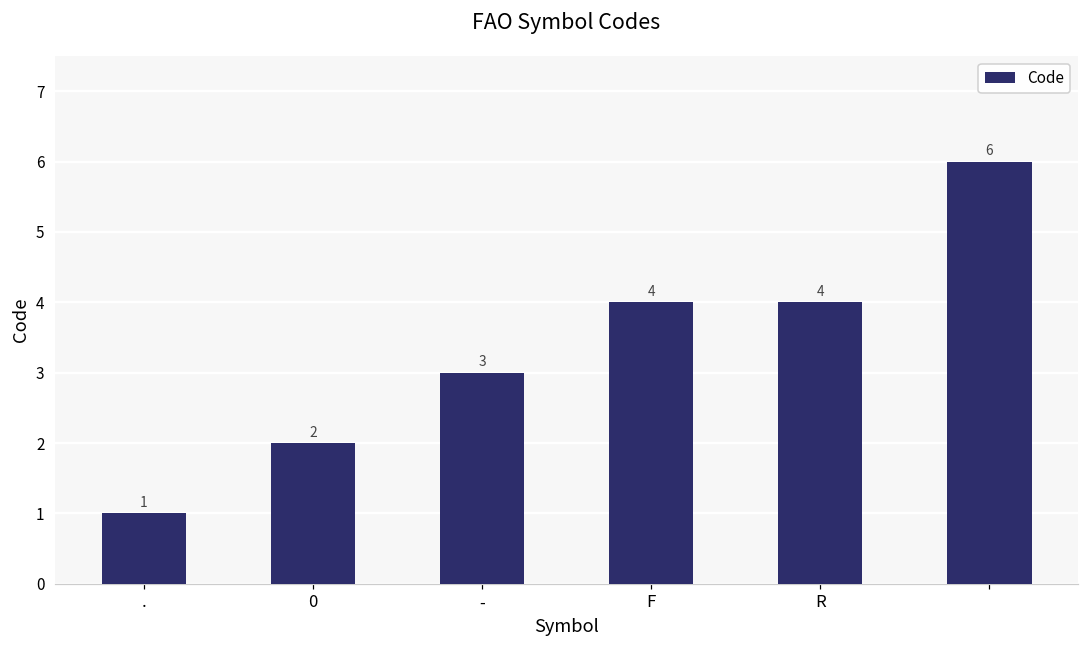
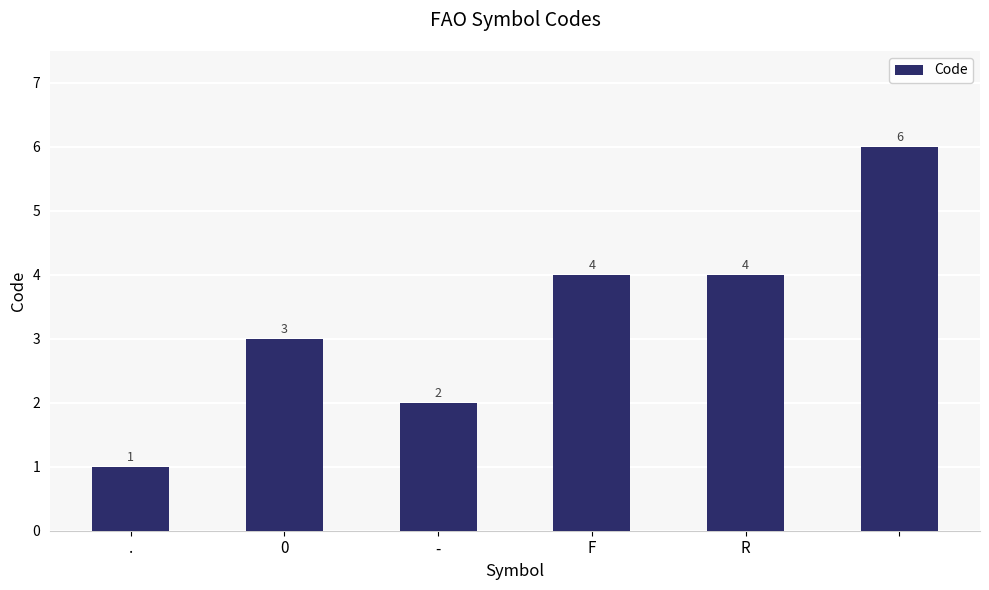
  {
    ".": 1,
-   "0": 2,
-   "-": 3,
+   "0": 3,
+   "-": 2,
    "F": 4,
    "R": 4
  }
